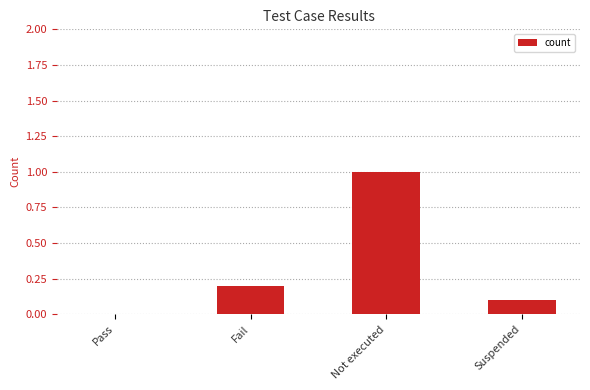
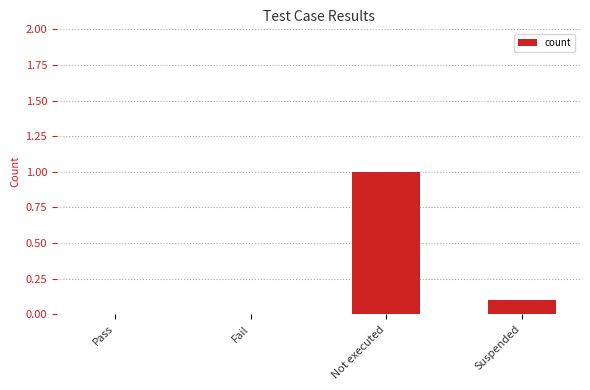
  {
    "Pass": 0.0,
-   "Fail": 0.2,
+   "Fail": 0.0,
    "Not executed": 1.0,
    "Suspended": 0.1
  }
